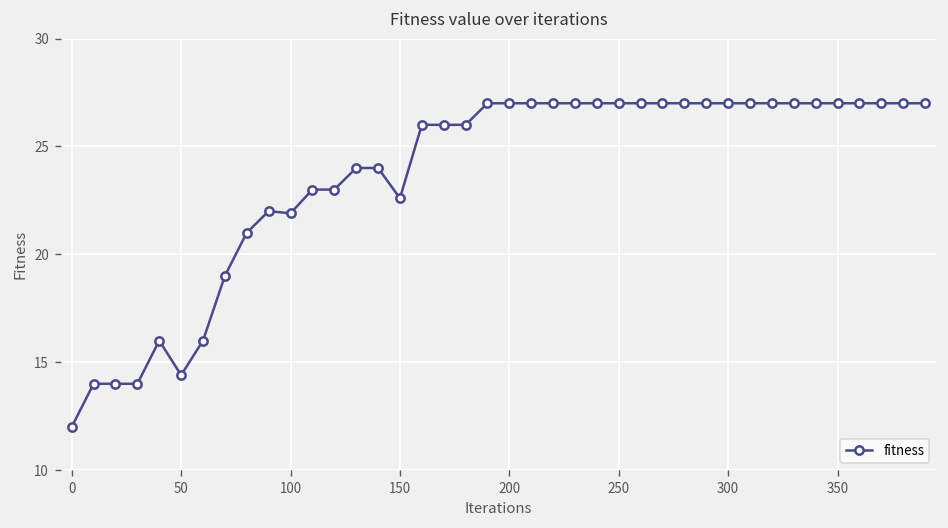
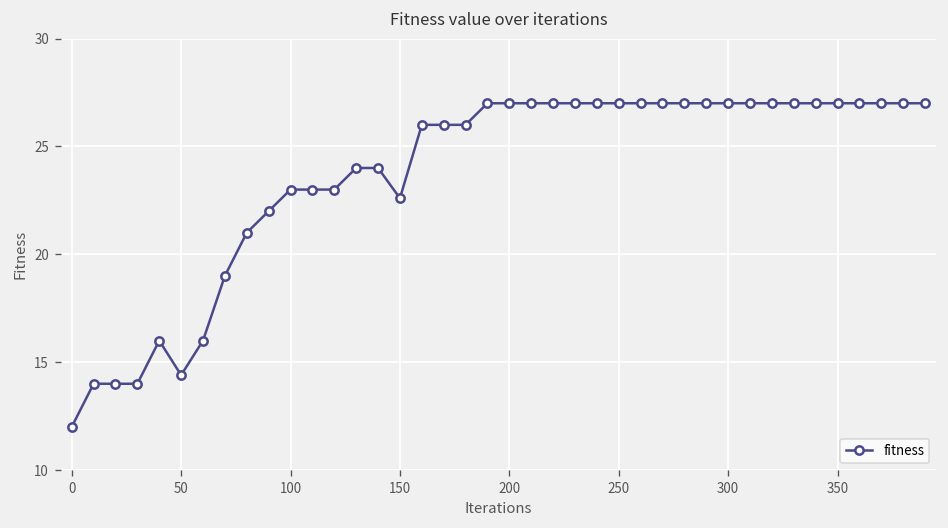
  {
    "0": 12.0,
    "50": 14.4,
-   "100": 21.9,
+   "100": 23.0,
    "150": 22.6,
    "200": 27.0,
    "250": 27.0,
    "300": 27.0,
    "350": 27.0
  }
